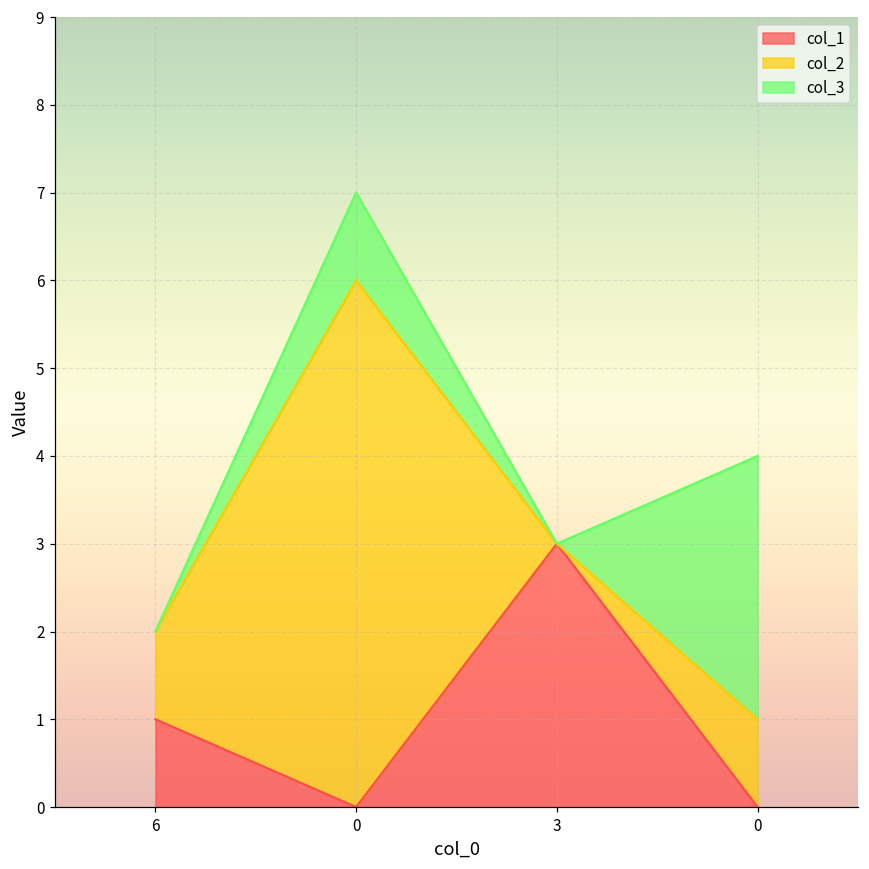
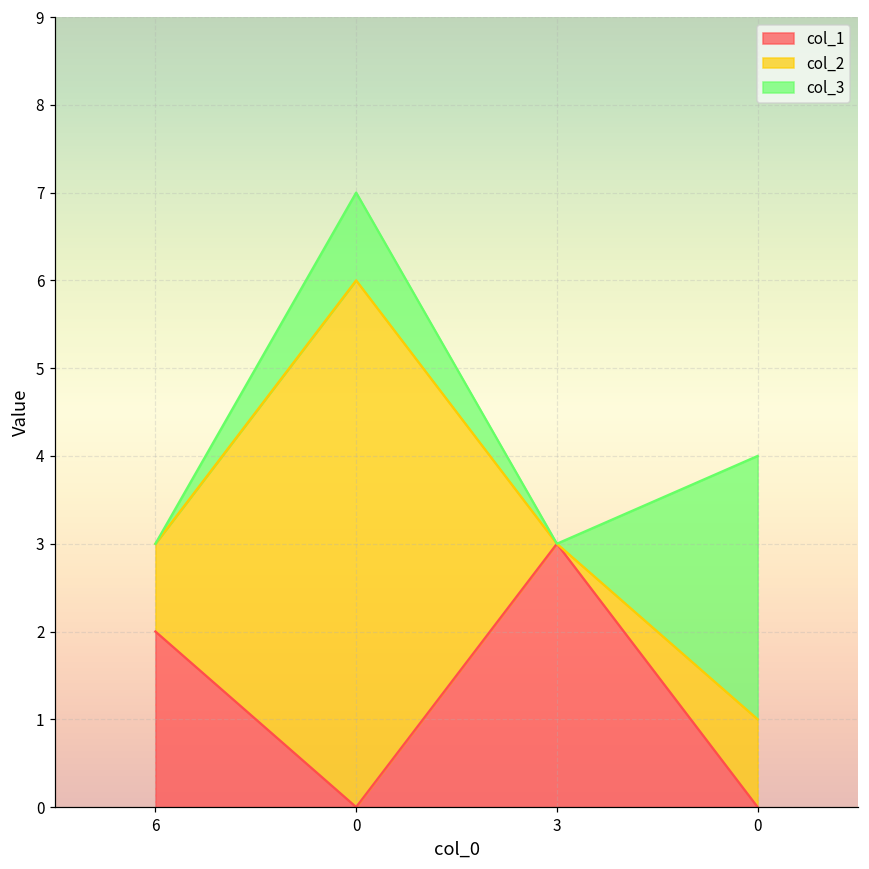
  {
    "col_1": {
-     "6": 1
+     "6": 2
    }
  }
